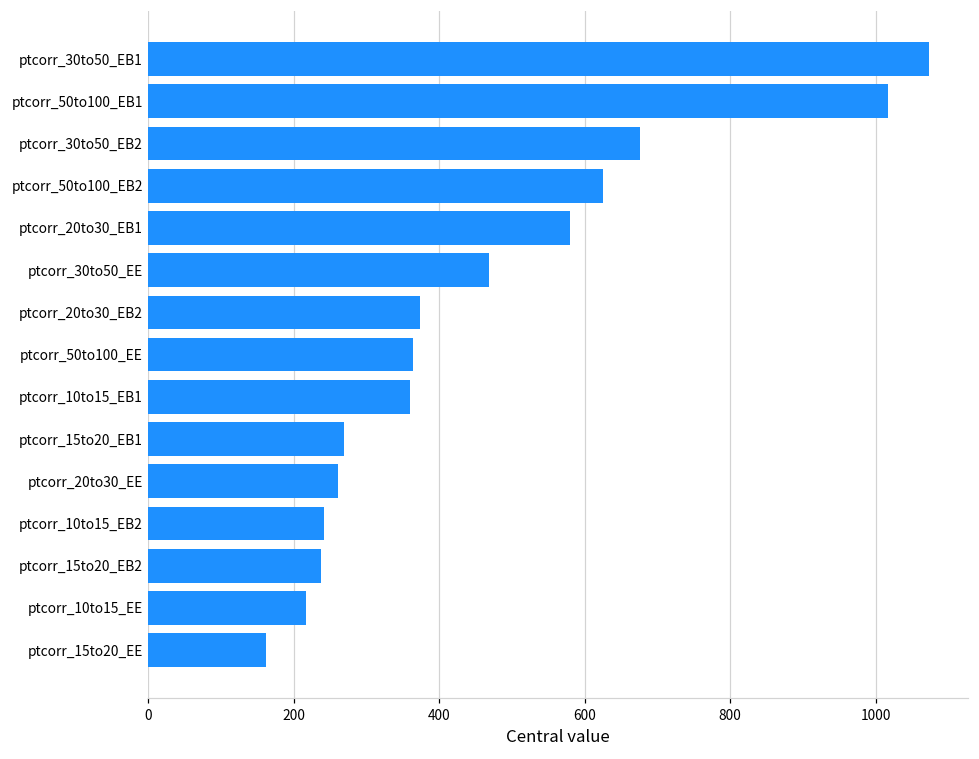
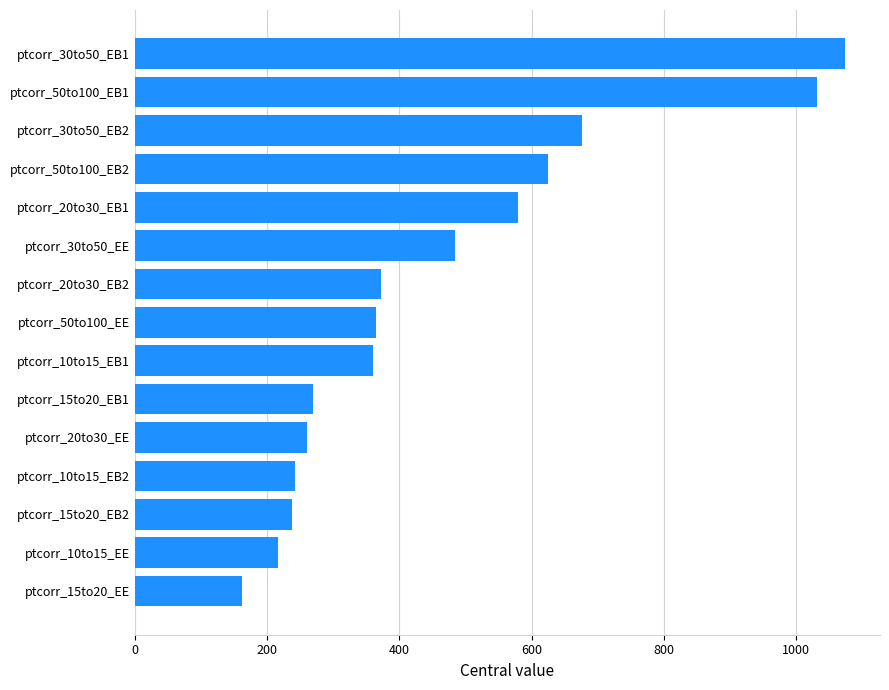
  {
    "ptcorr_30to50_EB1": 1070,
-   "ptcorr_50to100_EB1": 1020,
+   "ptcorr_50to100_EB1": 1030,
    "ptcorr_30to50_EB2": 680,
    "ptcorr_50to100_EB2": 630,
    "ptcorr_20to30_EB1": 580,
-   "ptcorr_30to50_EE": 470,
+   "ptcorr_30to50_EE": 480,
    "ptcorr_20to30_EB2": 370,
    "ptcorr_50to100_EE": 360,
    "ptcorr_10to15_EB1": 360,
    "ptcorr_15to20_EB1": 270,
    "ptcorr_20to30_EE": 260,
    "ptcorr_10to15_EB2": 240,
    "ptcorr_15to20_EB2": 240,
    "ptcorr_10to15_EE": 220,
    "ptcorr_15to20_EE": 160
  }
